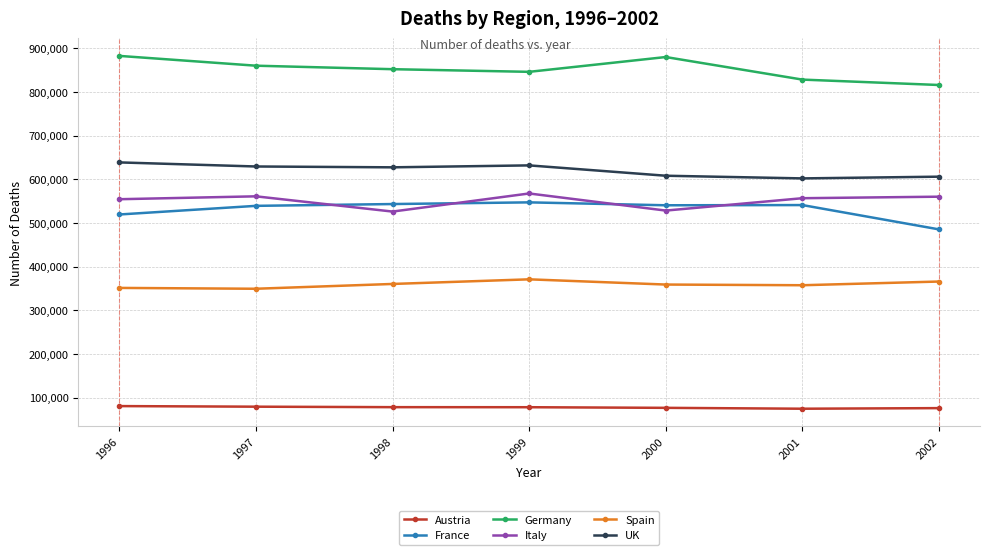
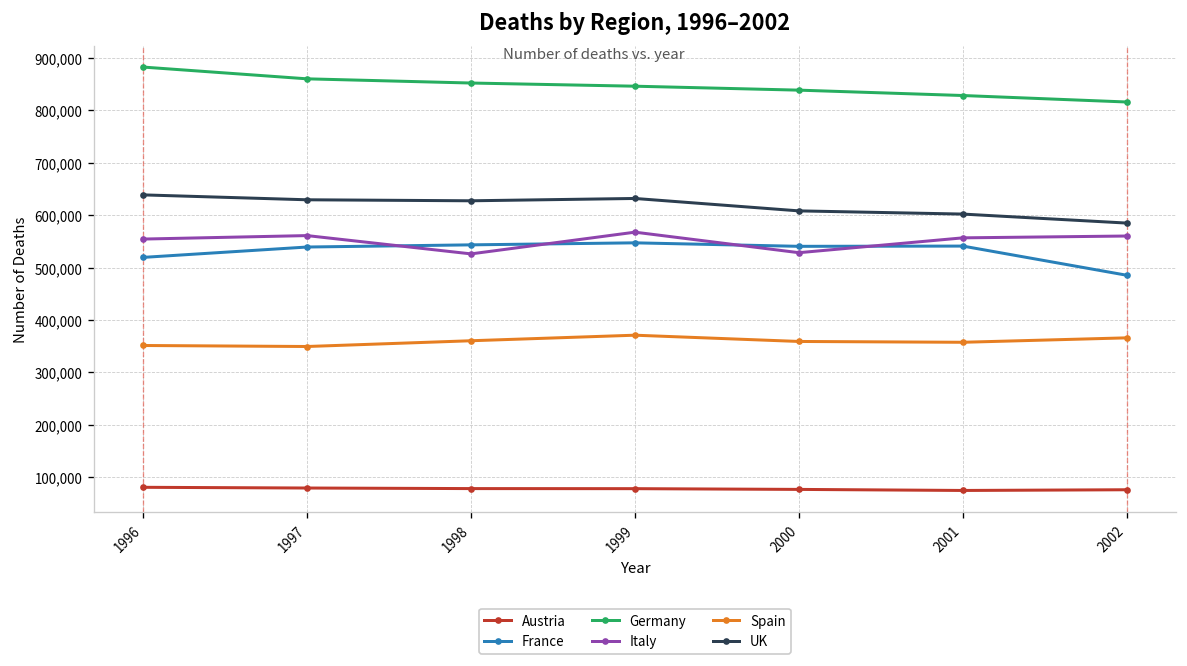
  {
    "Austria": {
      "1996": "80,000",
      "1997": "80,000",
      "1998": "80,000",
      "1999": "80,000",
      "2000": "80,000",
      "2001": "70,000",
      "2002": "80,000"
    },
    "France": {
      "1996": "520,000",
      "1997": "540,000",
      "1998": "540,000",
      "1999": "550,000",
      "2000": "540,000",
      "2001": "540,000",
      "2002": "490,000"
    },
    "Germany": {
      "1996": "880,000",
      "1997": "860,000",
      "1998": "850,000",
      "1999": "850,000",
-     "2000": "880,000",
+     "2000": "840,000",
      "2001": "830,000",
      "2002": "820,000"
    },
    "Italy": {
      "1996": "550,000",
      "1997": "560,000",
      "1998": "530,000",
      "1999": "570,000",
      "2000": "530,000",
      "2001": "560,000",
      "2002": "560,000"
    },
    "Spain": {
      "1996": "350,000",
      "1997": "350,000",
      "1998": "360,000",
      "1999": "370,000",
      "2000": "360,000",
      "2001": "360,000",
      "2002": "370,000"
    },
    "UK": {
      "1996": "640,000",
      "1997": "630,000",
      "1998": "630,000",
      "1999": "630,000",
      "2000": "610,000",
      "2001": "600,000",
-     "2002": "610,000"
+     "2002": "590,000"
    }
  }
